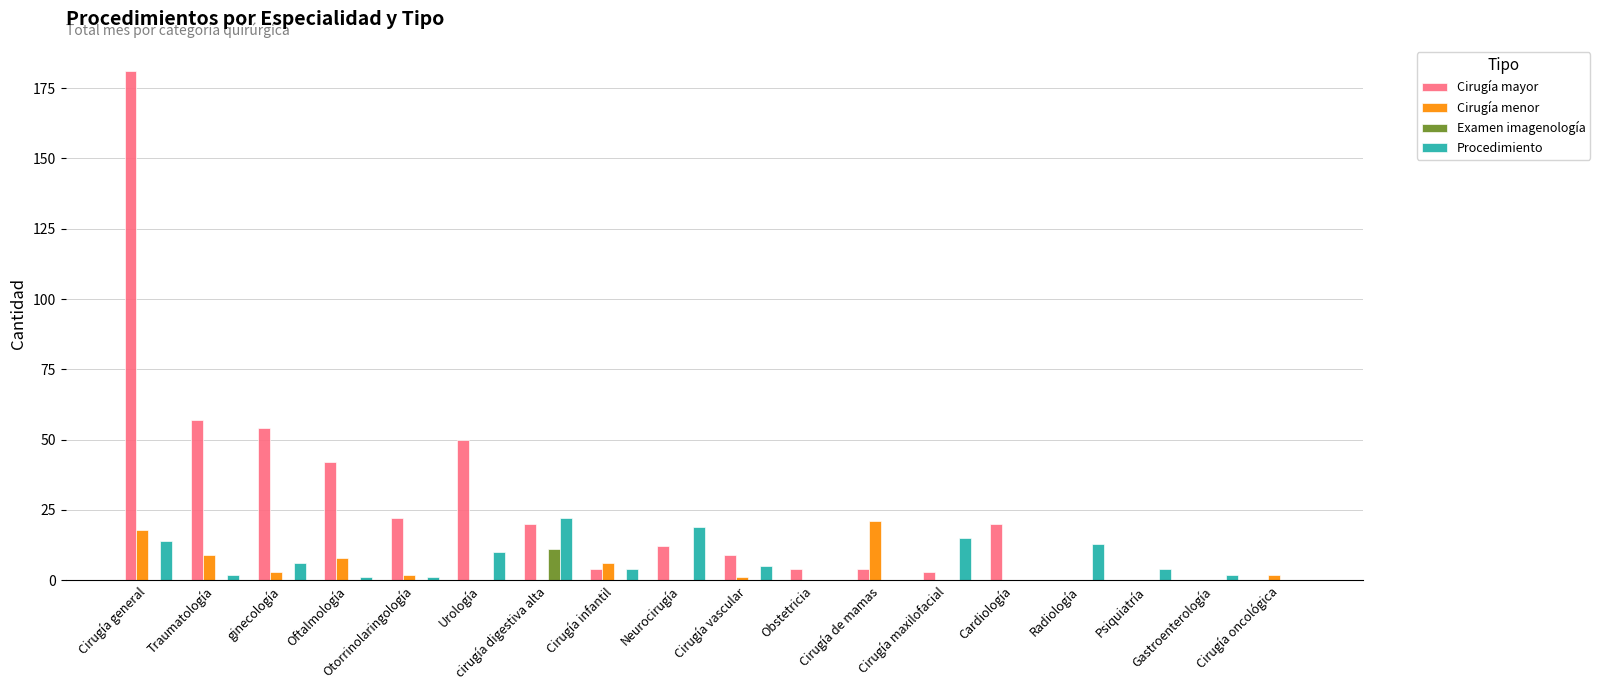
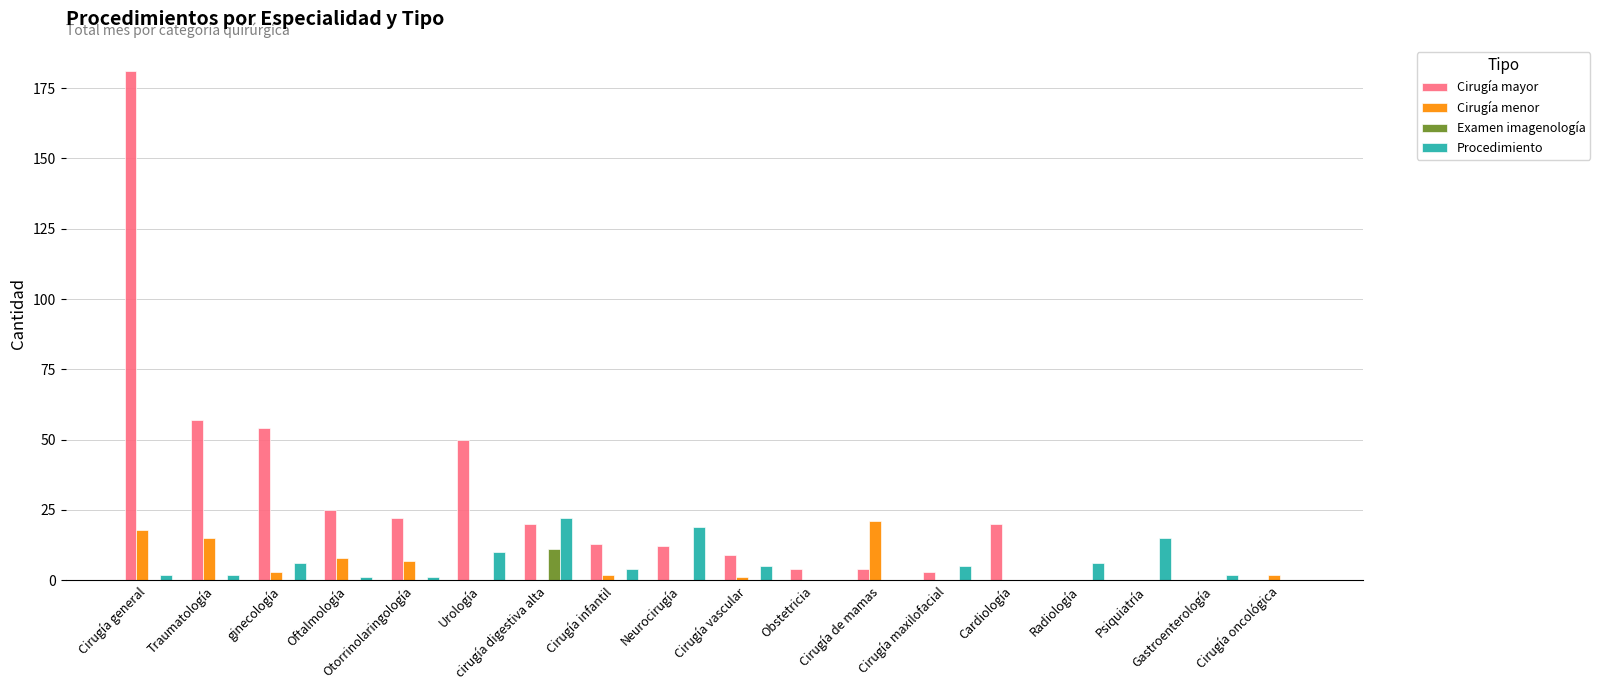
  {
    "Cirugía mayor": {
      "Cirugía general": 181,
      "Traumatología": 57,
      "ginecología": 54,
-     "Oftalmología": 42,
+     "Oftalmología": 25,
      "Otorrinolaringología": 22,
      "Urología": 50,
      "cirugía digestiva alta": 20,
-     "Cirugía infantil": 4,
+     "Cirugía infantil": 13,
      "Neurocirugía": 12,
      "Cirugía vascular": 9,
      "Obstetricia": 4,
      "Cirugía de mamas": 4,
      "Cirugía maxilofacial": 3,
      "Cardiología": 20,
      "Radiología": 0,
      "Psiquiatría": 0,
      "Gastroenterología": 0,
      "Cirugía oncológica": 0
    },
    "Cirugía menor": {
      "Cirugía general": 18,
-     "Traumatología": 9,
+     "Traumatología": 15,
      "ginecología": 3,
      "Oftalmología": 8,
-     "Otorrinolaringología": 2,
+     "Otorrinolaringología": 7,
      "Urología": 0,
      "cirugía digestiva alta": 0,
-     "Cirugía infantil": 6,
+     "Cirugía infantil": 2,
      "Neurocirugía": 0,
      "Cirugía vascular": 1,
      "Obstetricia": 0,
      "Cirugía de mamas": 21,
      "Cirugía maxilofacial": 0,
      "Cardiología": 0,
      "Radiología": 0,
      "Psiquiatría": 0,
      "Gastroenterología": 0,
      "Cirugía oncológica": 2
    },
    "Examen imagenología": {
      "Cirugía general": 0,
      "Traumatología": 0,
      "ginecología": 0,
      "Oftalmología": 0,
      "Otorrinolaringología": 0,
      "Urología": 0,
      "cirugía digestiva alta": 11,
      "Cirugía infantil": 0,
      "Neurocirugía": 0,
      "Cirugía vascular": 0,
      "Obstetricia": 0,
      "Cirugía de mamas": 0,
      "Cirugía maxilofacial": 0,
      "Cardiología": 0,
      "Radiología": 0,
      "Psiquiatría": 0,
      "Gastroenterología": 0,
      "Cirugía oncológica": 0
    },
    "Procedimiento": {
-     "Cirugía general": 14,
+     "Cirugía general": 2,
      "Traumatología": 2,
      "ginecología": 6,
      "Oftalmología": 1,
      "Otorrinolaringología": 1,
      "Urología": 10,
      "cirugía digestiva alta": 22,
      "Cirugía infantil": 4,
      "Neurocirugía": 19,
      "Cirugía vascular": 5,
      "Obstetricia": 0,
      "Cirugía de mamas": 0,
-     "Cirugía maxilofacial": 15,
+     "Cirugía maxilofacial": 5,
      "Cardiología": 0,
-     "Radiología": 13,
-     "Psiquiatría": 4,
+     "Radiología": 6,
+     "Psiquiatría": 15,
      "Gastroenterología": 2,
      "Cirugía oncológica": 0
    }
  }
